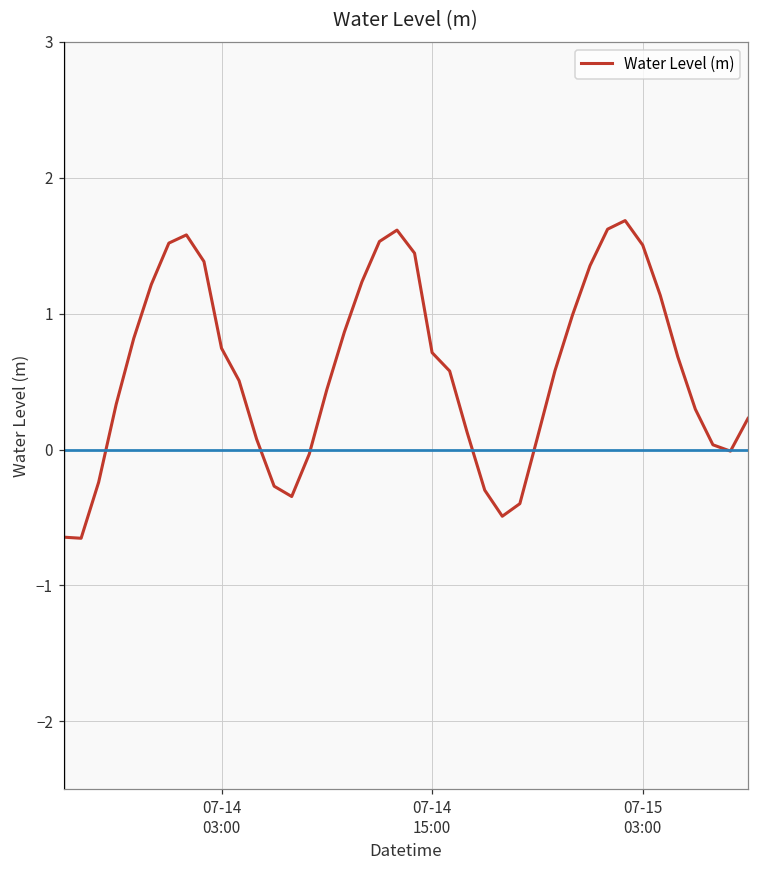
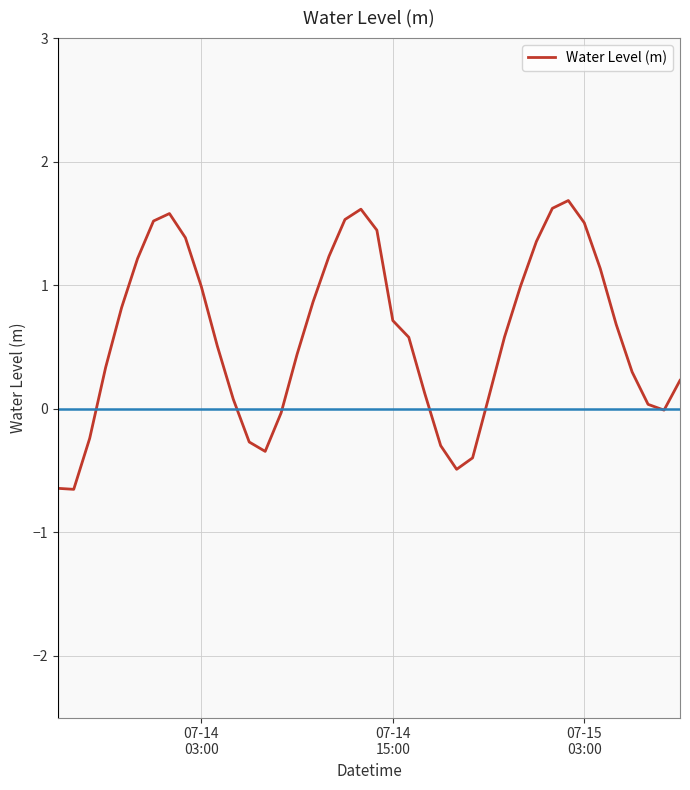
  {
-   "07-14 03:00": 0.75,
+   "07-14 03:00": 0.99,
    "07-14 15:00": 0.71,
    "07-15 03:00": 1.50
  }
